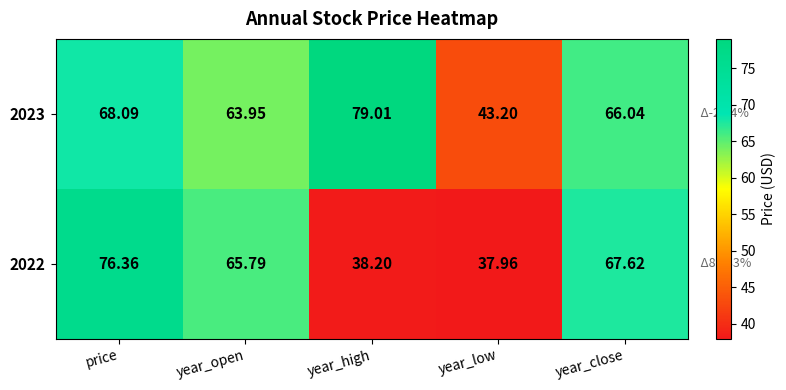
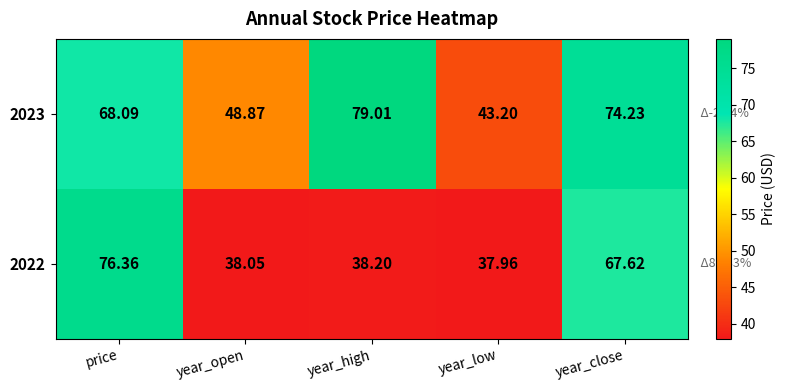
  {
    "2023": {
      "price": 68.09,
-     "year_open": 63.95,
+     "year_open": 48.87,
      "year_high": 79.01,
      "year_low": 43.20,
-     "year_close": 66.04
+     "year_close": 74.23
    },
    "2022": {
      "price": 76.36,
-     "year_open": 65.79,
+     "year_open": 38.05,
      "year_high": 38.20,
      "year_low": 37.96,
      "year_close": 67.62
    }
  }
